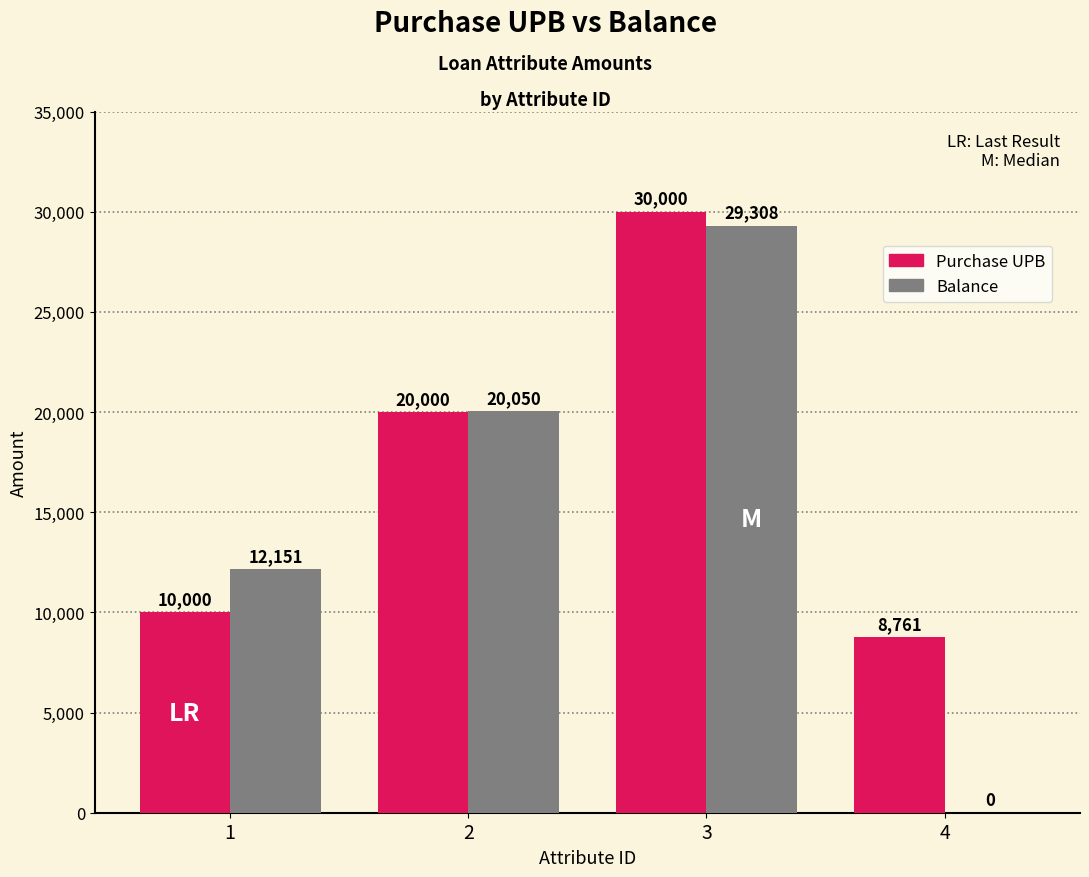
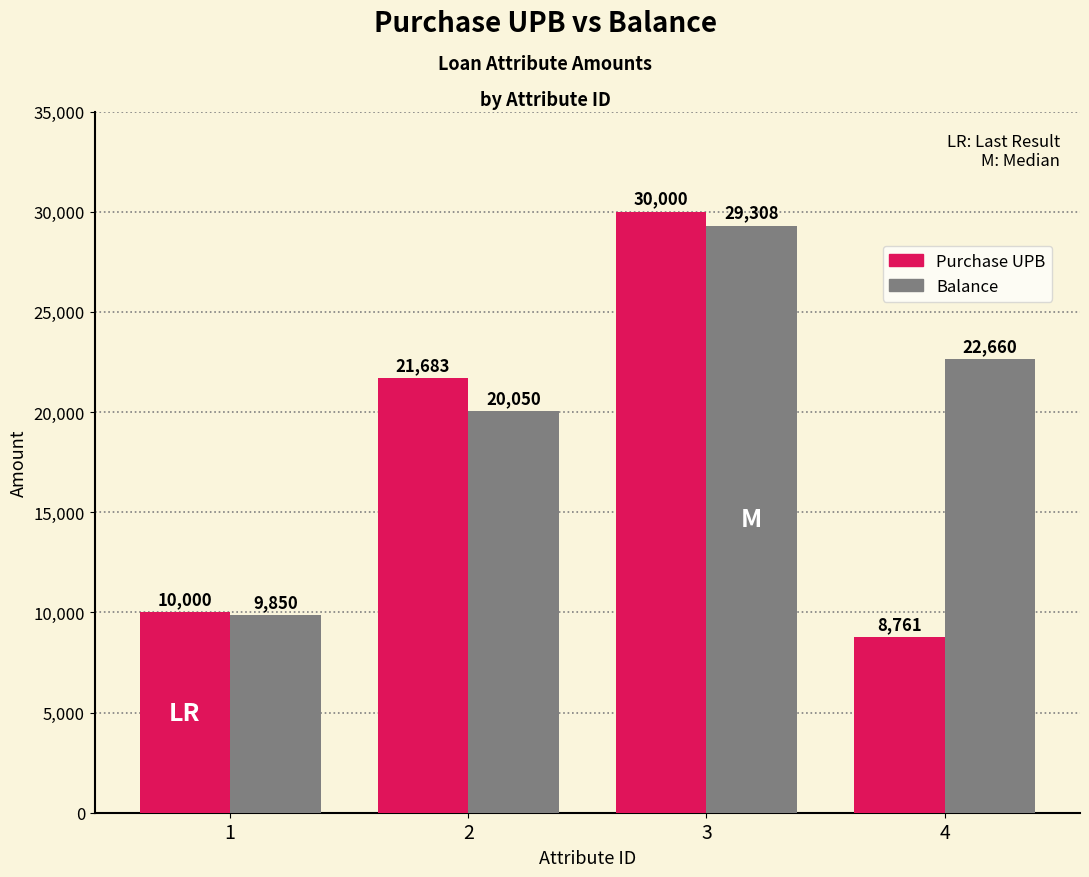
  {
    "Purchase UPB": {
      "1": "10,000",
-     "2": "20,000",
+     "2": "21,683",
      "3": "30,000",
      "4": "8,761"
    },
    "Balance": {
-     "1": "12,151",
+     "1": "9,850",
      "2": "20,050",
      "3": "29,308",
-     "4": "0"
+     "4": "22,660"
    }
  }
